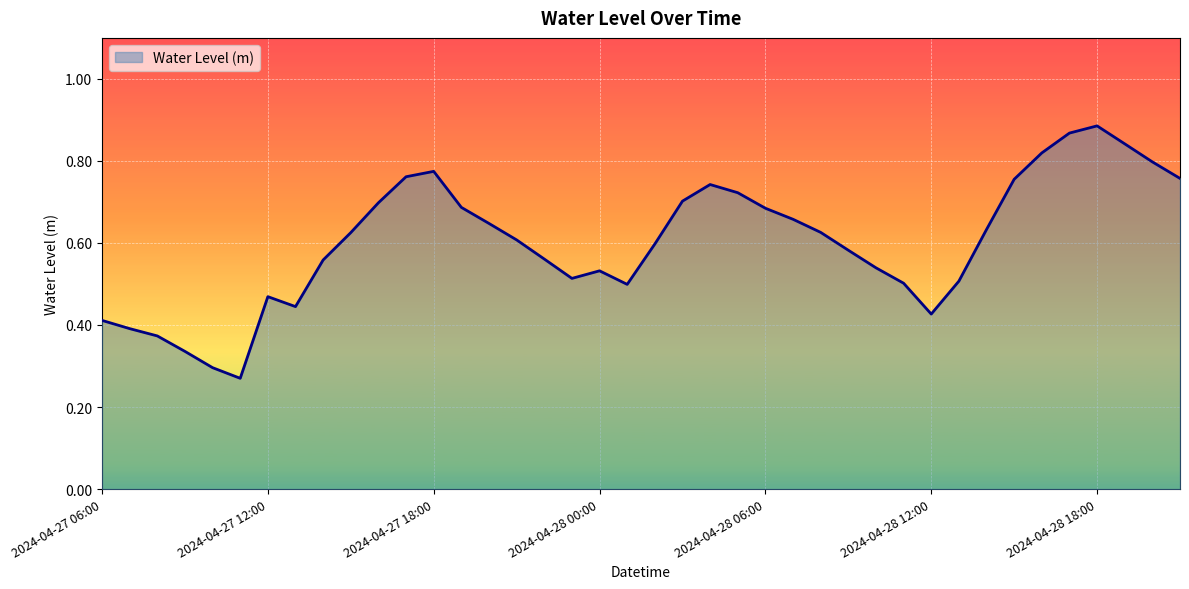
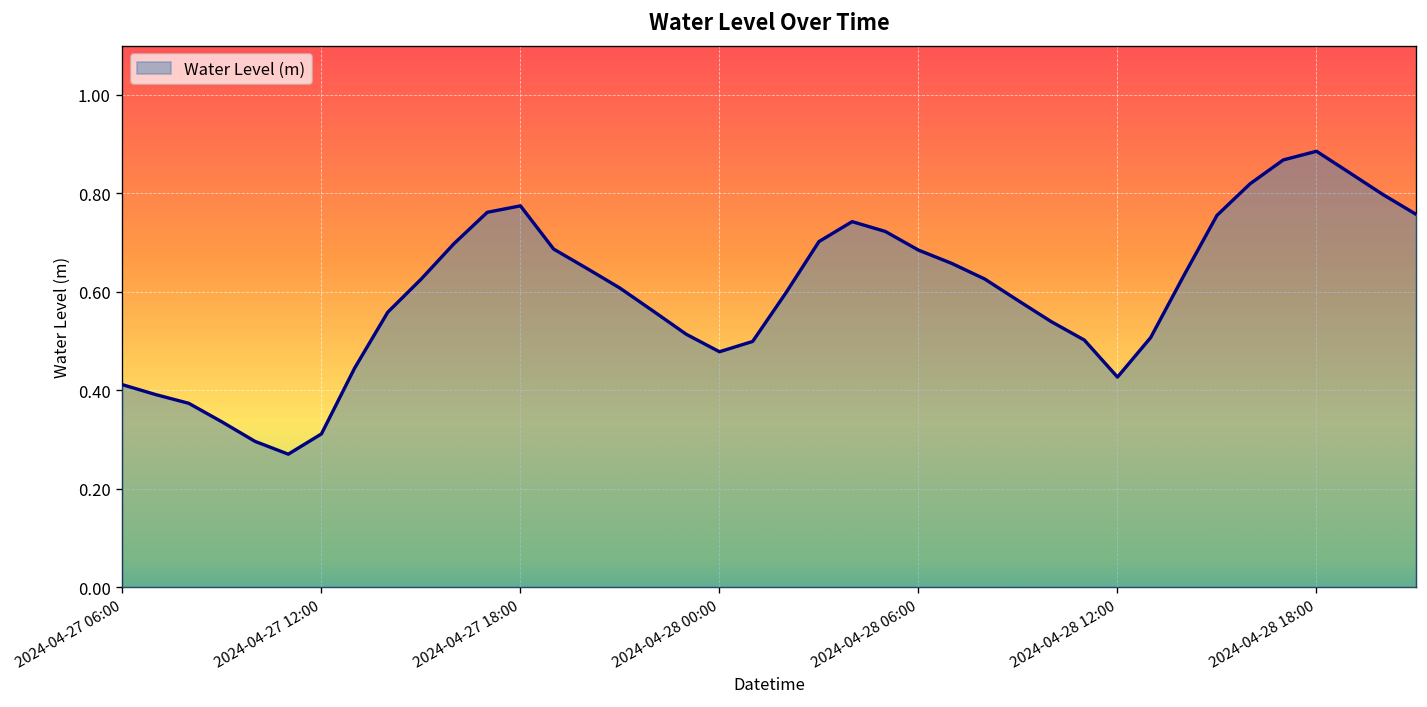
  {
    "2024-04-27 06:00": 0.41,
-   "2024-04-27 12:00": 0.47,
+   "2024-04-27 12:00": 0.31,
    "2024-04-27 18:00": 0.77,
-   "2024-04-28 00:00": 0.53,
+   "2024-04-28 00:00": 0.48,
    "2024-04-28 06:00": 0.68,
    "2024-04-28 12:00": 0.43,
    "2024-04-28 18:00": 0.89
  }
